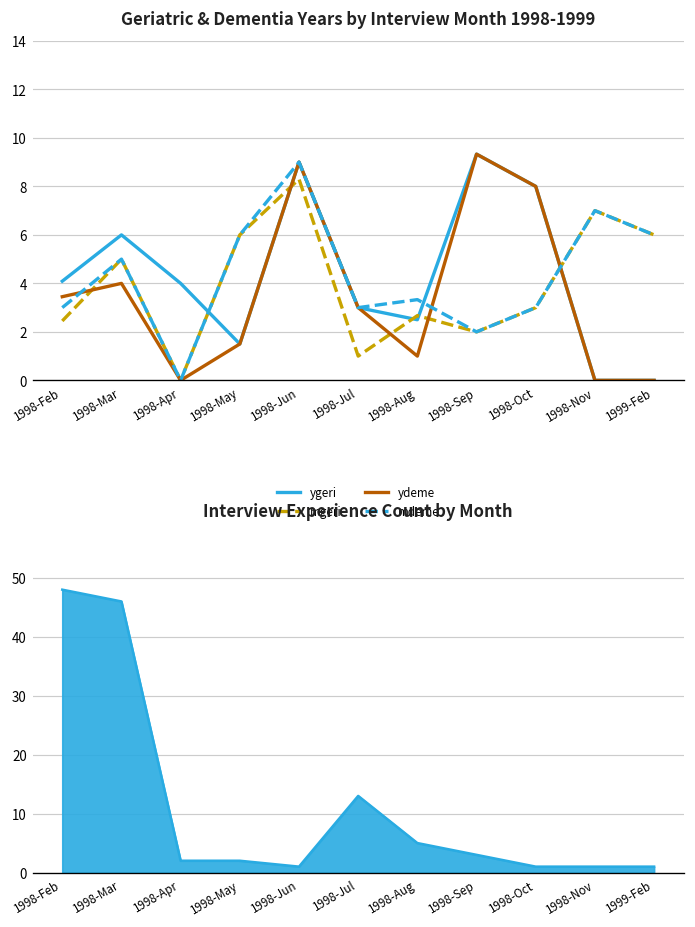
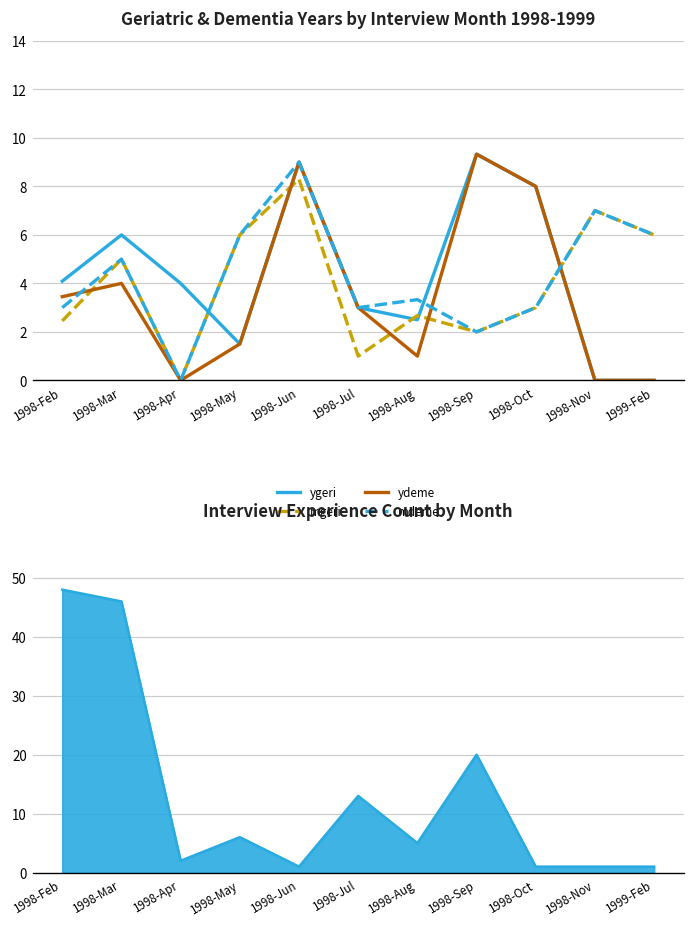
  {
    "Geriatric & Dementia Years by Interview Month 1998-1999": {
      "mgeri": {
        "1998-Feb": 2.5,
        "1998-Jun": 8.3,
        "1998-Jul": 1.0,
        "1998-Aug": 2.7
      },
      "ydeme": {
        "1998-Feb": 3.5,
        "1998-Mar": 4.0,
        "1998-Aug": 1.0
      }
    },
    "Interview Experience Count by Month": {
      "1998-Feb": 48,
      "1998-Mar": 46,
      "1998-Apr": 2,
-     "1998-May": 2,
+     "1998-May": 6,
      "1998-Jun": 1,
      "1998-Jul": 13,
      "1998-Aug": 5,
-     "1998-Sep": 3,
+     "1998-Sep": 20,
      "1998-Oct": 1,
      "1998-Nov": 1,
      "1999-Feb": 1
    }
  }
